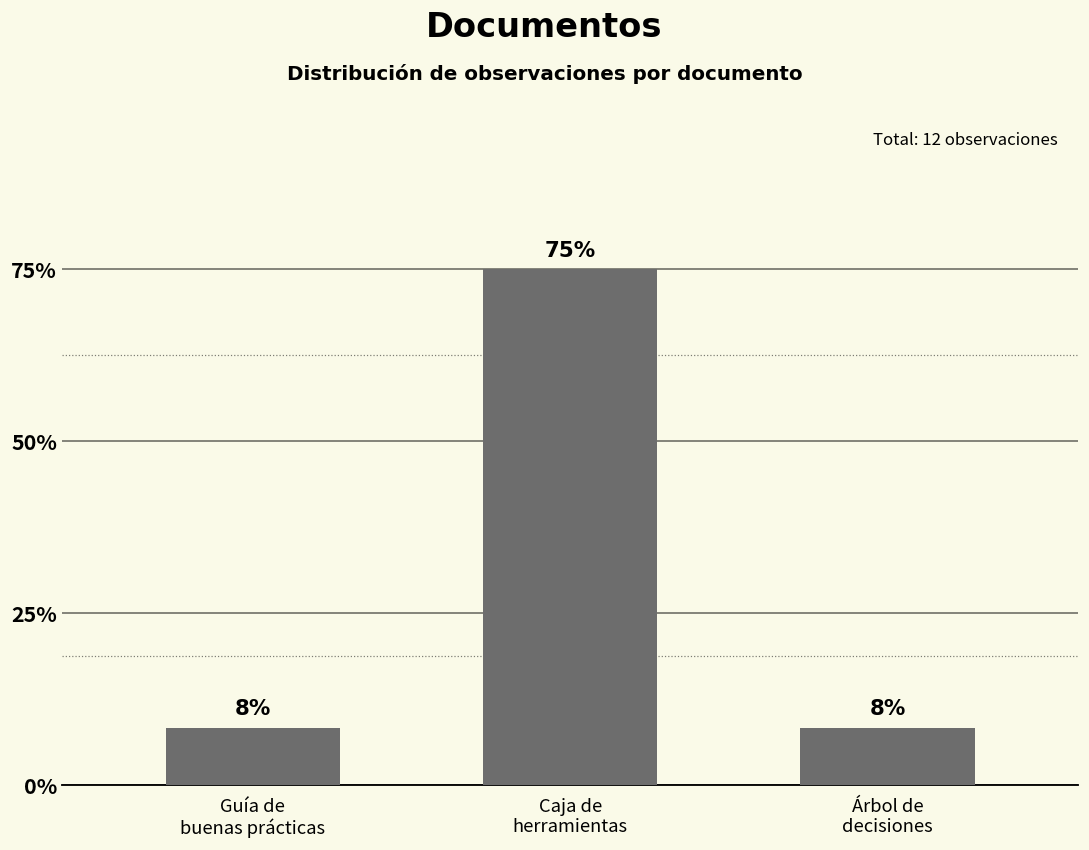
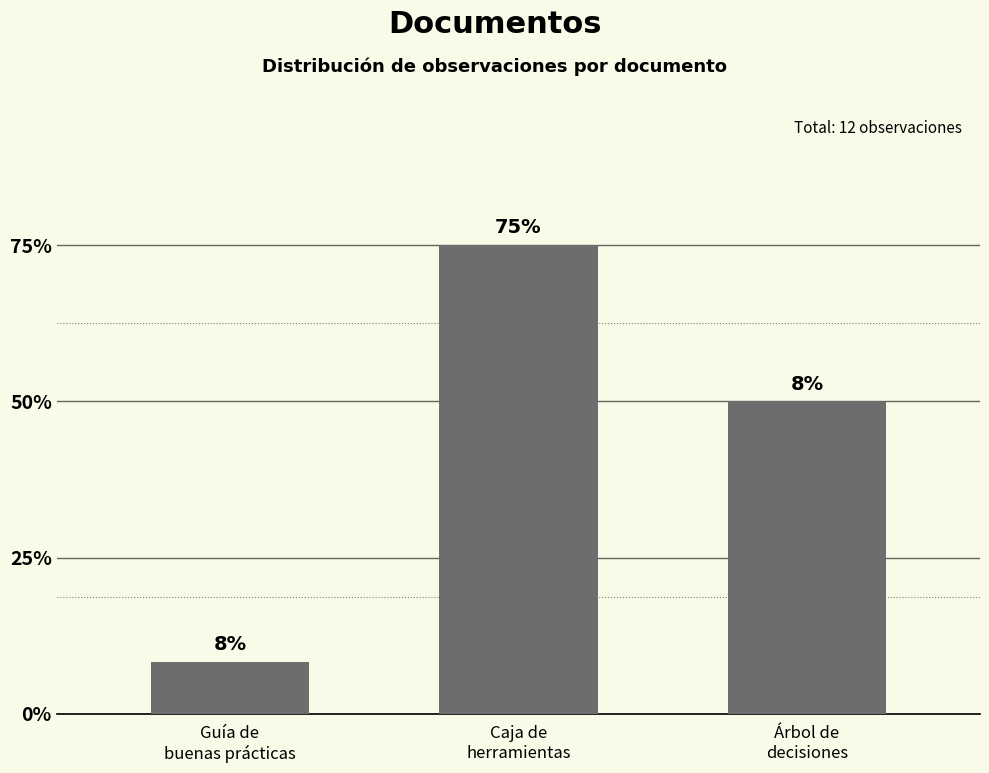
  {
-   "Árbol de decisiones": "8%"
+   "Árbol de decisiones": "50%"
  }
